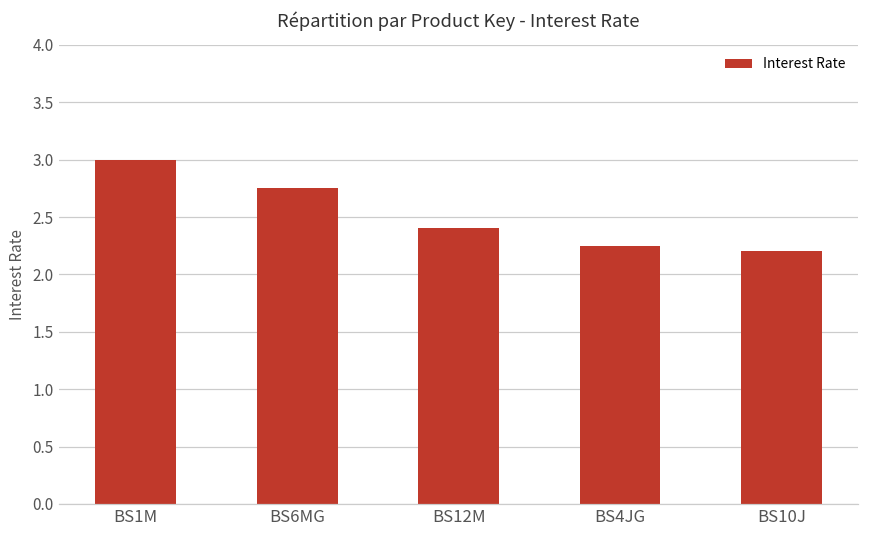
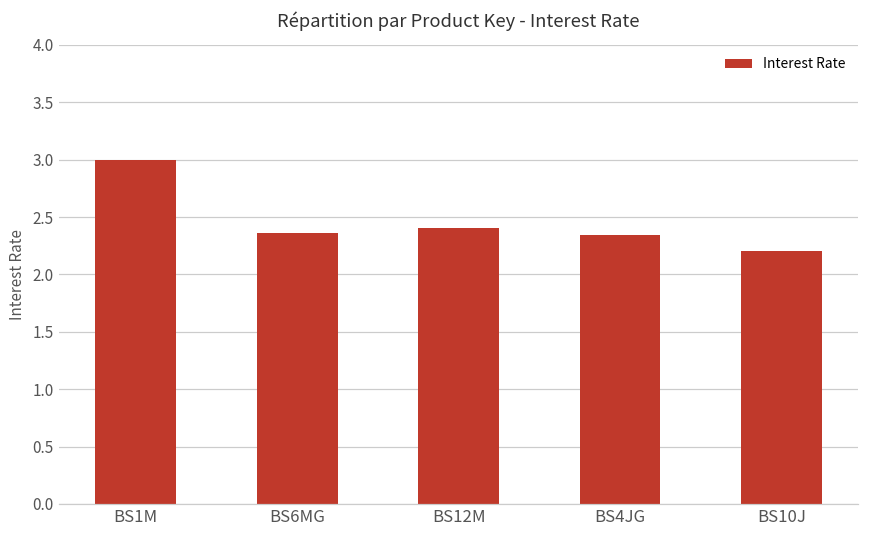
  {
    "BS1M": 3.00,
-   "BS6MG": 2.75,
+   "BS6MG": 2.36,
    "BS12M": 2.40,
-   "BS4JG": 2.25,
+   "BS4JG": 2.34,
    "BS10J": 2.20
  }
